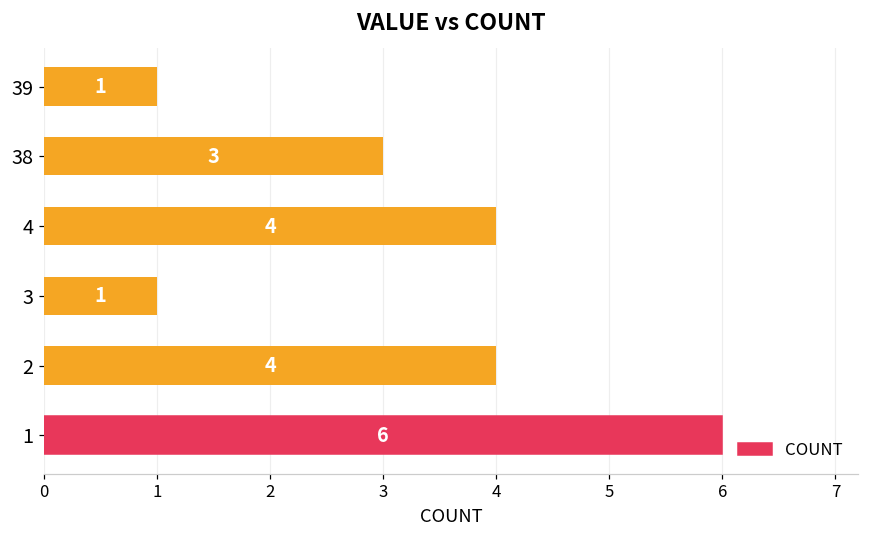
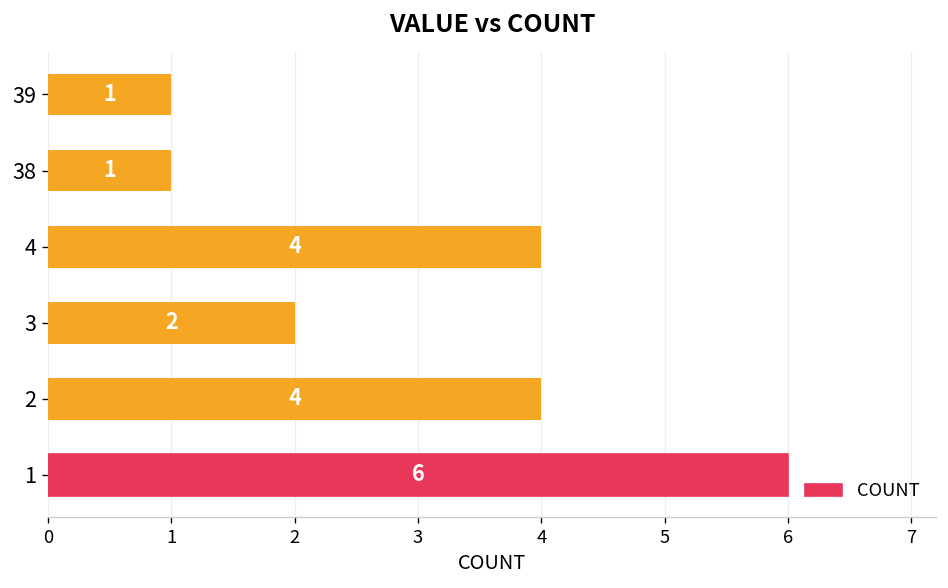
  {
    "39": 1,
-   "38": 3,
+   "38": 1,
    "4": 4,
-   "3": 1,
+   "3": 2,
    "2": 4,
    "1": 6
  }
